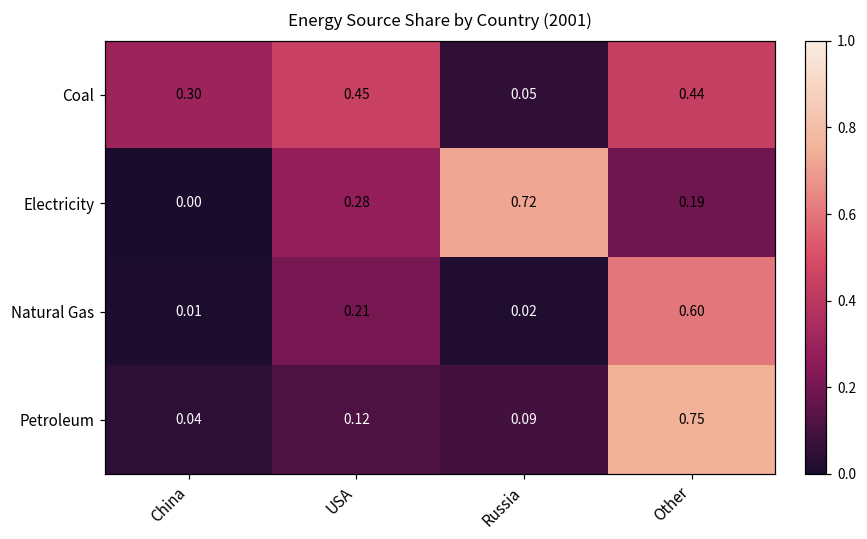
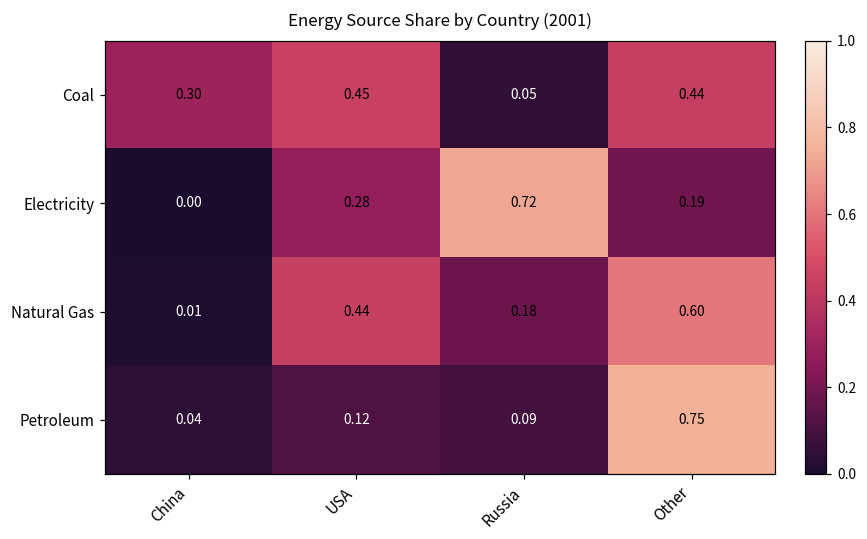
  {
    "Coal": {
      "China": 0.30,
      "USA": 0.45,
      "Russia": 0.05,
      "Other": 0.44
    },
    "Electricity": {
      "China": 0.00,
      "USA": 0.28,
      "Russia": 0.72,
      "Other": 0.19
    },
    "Natural Gas": {
      "China": 0.01,
-     "USA": 0.21,
-     "Russia": 0.02,
+     "USA": 0.44,
+     "Russia": 0.18,
      "Other": 0.60
    },
    "Petroleum": {
      "China": 0.04,
      "USA": 0.12,
      "Russia": 0.09,
      "Other": 0.75
    }
  }
